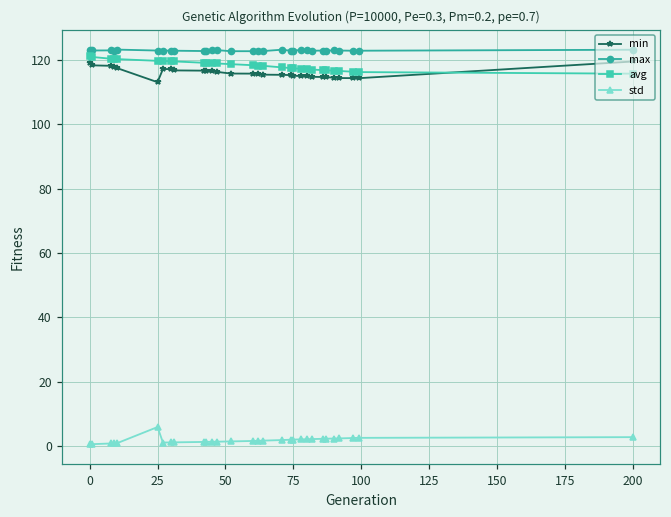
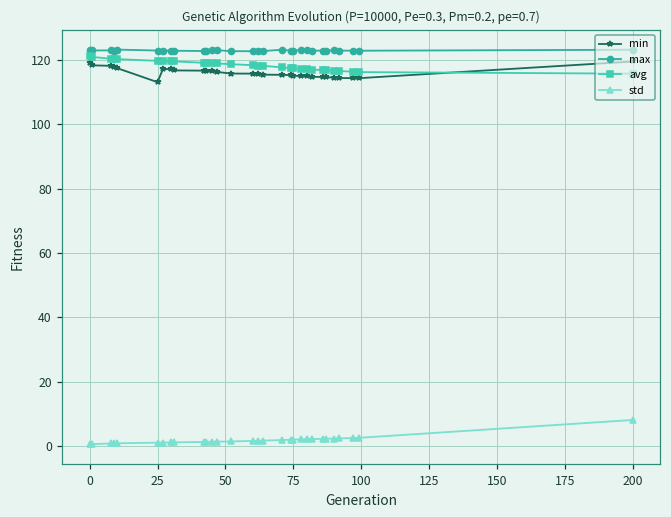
  {
    "min": {
      "0": 119,
      "25": 113,
      "75": 115
    },
    "std": {
      "0": 1,
-     "25": 6,
+     "25": 1,
      "75": 2,
-     "200": 3
+     "200": 8
    }
  }
